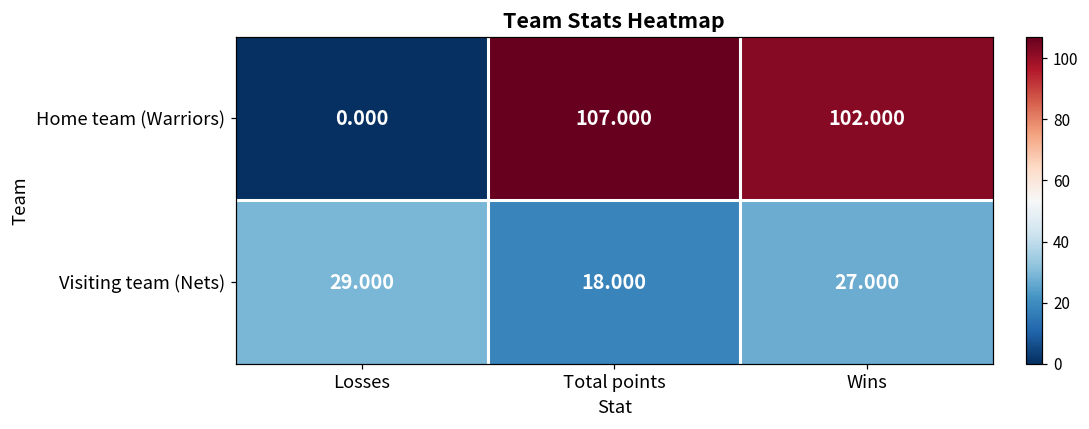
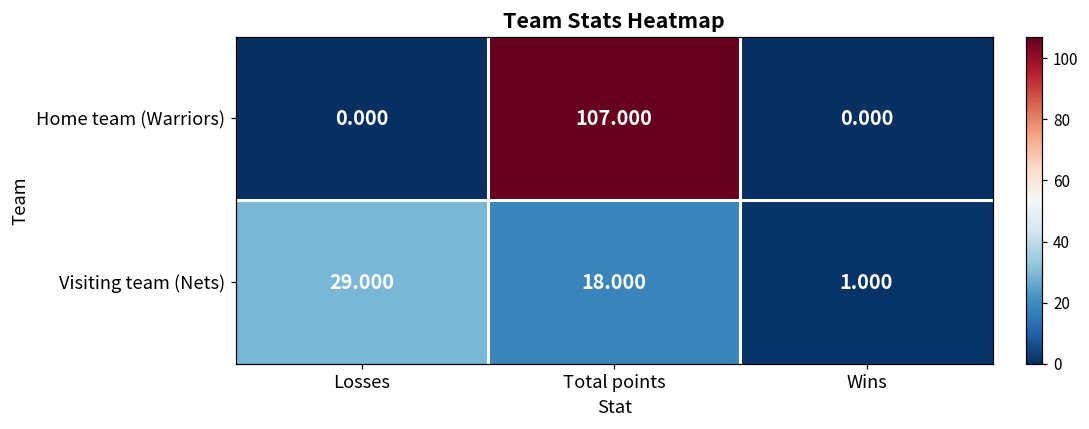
  {
    "Home team (Warriors)": {
      "Losses": 0.000,
      "Total points": 107.000,
-     "Wins": 102.000
+     "Wins": 0.000
    },
    "Visiting team (Nets)": {
      "Losses": 29.000,
      "Total points": 18.000,
-     "Wins": 27.000
+     "Wins": 1.000
    }
  }
